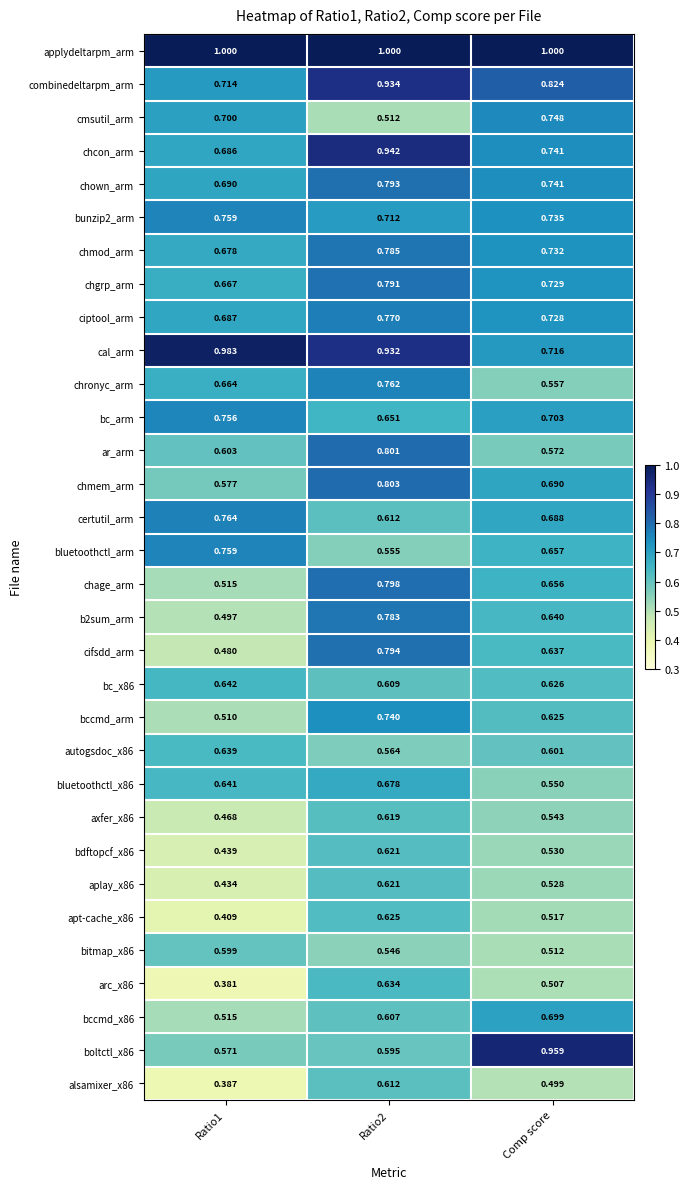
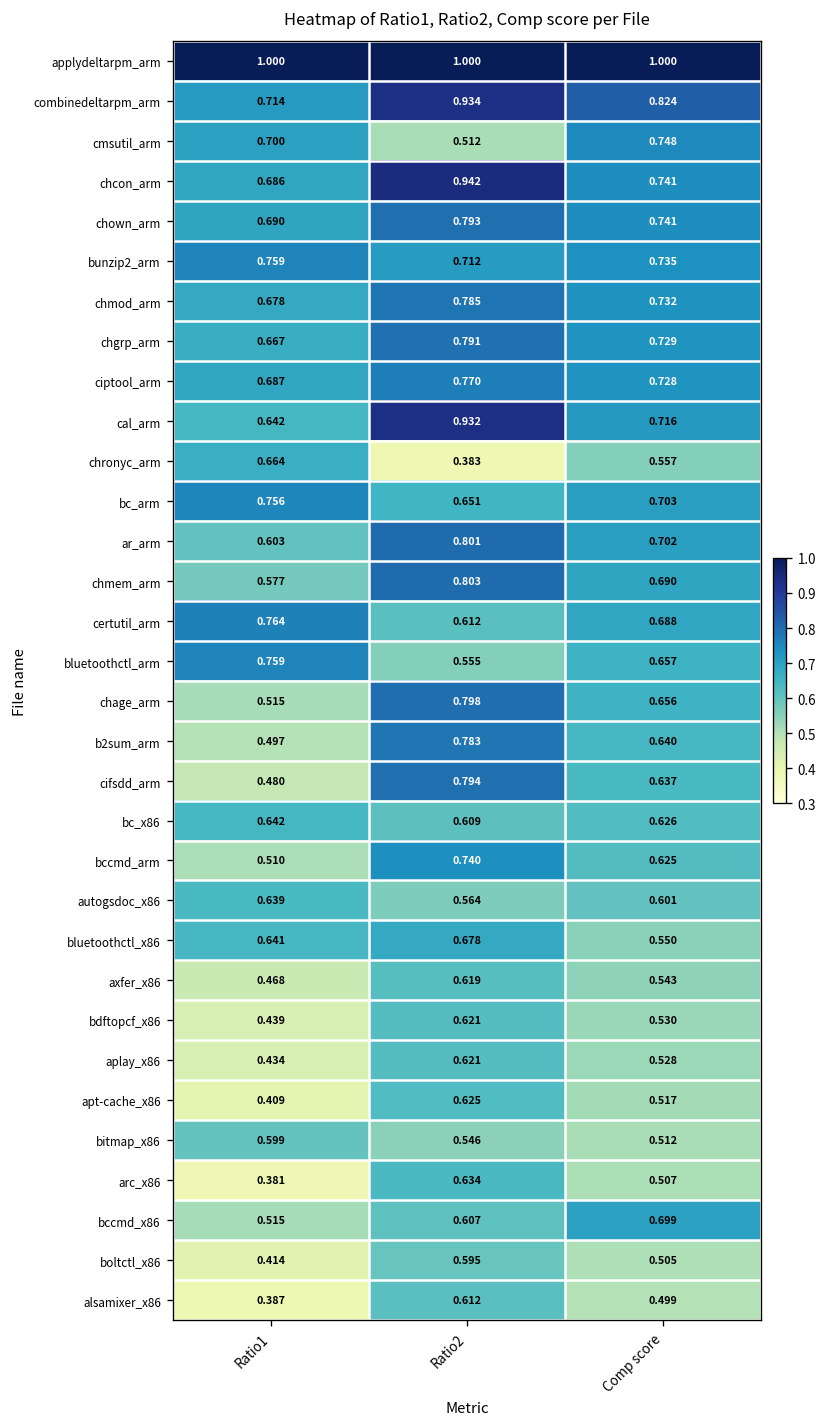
  {
    "applydeltarpm_arm": {
      "Ratio1": 1.000,
      "Ratio2": 1.000,
      "Comp score": 1.000
    },
    "combinedeltarpm_arm": {
      "Ratio1": 0.714,
      "Ratio2": 0.934,
      "Comp score": 0.824
    },
    "cmsutil_arm": {
      "Ratio1": 0.700,
      "Ratio2": 0.512,
      "Comp score": 0.748
    },
    "chcon_arm": {
      "Ratio1": 0.686,
      "Ratio2": 0.942,
      "Comp score": 0.741
    },
    "chown_arm": {
      "Ratio1": 0.690,
      "Ratio2": 0.793,
      "Comp score": 0.741
    },
    "bunzip2_arm": {
      "Ratio1": 0.759,
      "Ratio2": 0.712,
      "Comp score": 0.735
    },
    "chmod_arm": {
      "Ratio1": 0.678,
      "Ratio2": 0.785,
      "Comp score": 0.732
    },
    "chgrp_arm": {
      "Ratio1": 0.667,
      "Ratio2": 0.791,
      "Comp score": 0.729
    },
    "ciptool_arm": {
      "Ratio1": 0.687,
      "Ratio2": 0.770,
      "Comp score": 0.728
    },
    "cal_arm": {
-     "Ratio1": 0.983,
+     "Ratio1": 0.642,
      "Ratio2": 0.932,
      "Comp score": 0.716
    },
    "chronyc_arm": {
      "Ratio1": 0.664,
-     "Ratio2": 0.762,
+     "Ratio2": 0.383,
      "Comp score": 0.557
    },
    "bc_arm": {
      "Ratio1": 0.756,
      "Ratio2": 0.651,
      "Comp score": 0.703
    },
    "ar_arm": {
      "Ratio1": 0.603,
      "Ratio2": 0.801,
-     "Comp score": 0.572
+     "Comp score": 0.702
    },
    "chmem_arm": {
      "Ratio1": 0.577,
      "Ratio2": 0.803,
      "Comp score": 0.690
    },
    "certutil_arm": {
      "Ratio1": 0.764,
      "Ratio2": 0.612,
      "Comp score": 0.688
    },
    "bluetoothctl_arm": {
      "Ratio1": 0.759,
      "Ratio2": 0.555,
      "Comp score": 0.657
    },
    "chage_arm": {
      "Ratio1": 0.515,
      "Ratio2": 0.798,
      "Comp score": 0.656
    },
    "b2sum_arm": {
      "Ratio1": 0.497,
      "Ratio2": 0.783,
      "Comp score": 0.640
    },
    "cifsdd_arm": {
      "Ratio1": 0.480,
      "Ratio2": 0.794,
      "Comp score": 0.637
    },
    "bc_x86": {
      "Ratio1": 0.642,
      "Ratio2": 0.609,
      "Comp score": 0.626
    },
    "bccmd_arm": {
      "Ratio1": 0.510,
      "Ratio2": 0.740,
      "Comp score": 0.625
    },
    "autogsdoc_x86": {
      "Ratio1": 0.639,
      "Ratio2": 0.564,
      "Comp score": 0.601
    },
    "bluetoothctl_x86": {
      "Ratio1": 0.641,
      "Ratio2": 0.678,
      "Comp score": 0.550
    },
    "axfer_x86": {
      "Ratio1": 0.468,
      "Ratio2": 0.619,
      "Comp score": 0.543
    },
    "bdftopcf_x86": {
      "Ratio1": 0.439,
      "Ratio2": 0.621,
      "Comp score": 0.530
    },
    "aplay_x86": {
      "Ratio1": 0.434,
      "Ratio2": 0.621,
      "Comp score": 0.528
    },
    "apt-cache_x86": {
      "Ratio1": 0.409,
      "Ratio2": 0.625,
      "Comp score": 0.517
    },
    "bitmap_x86": {
      "Ratio1": 0.599,
      "Ratio2": 0.546,
      "Comp score": 0.512
    },
    "arc_x86": {
      "Ratio1": 0.381,
      "Ratio2": 0.634,
      "Comp score": 0.507
    },
    "bccmd_x86": {
      "Ratio1": 0.515,
      "Ratio2": 0.607,
      "Comp score": 0.699
    },
    "boltctl_x86": {
-     "Ratio1": 0.571,
+     "Ratio1": 0.414,
      "Ratio2": 0.595,
-     "Comp score": 0.959
+     "Comp score": 0.505
    },
    "alsamixer_x86": {
      "Ratio1": 0.387,
      "Ratio2": 0.612,
      "Comp score": 0.499
    }
  }
